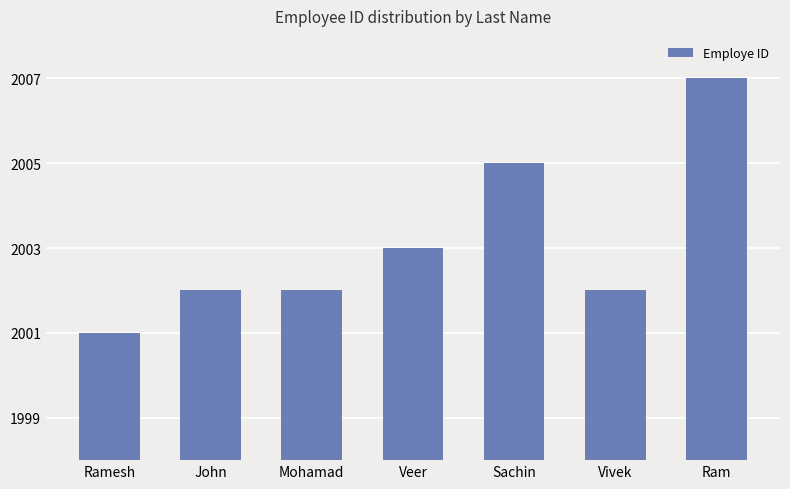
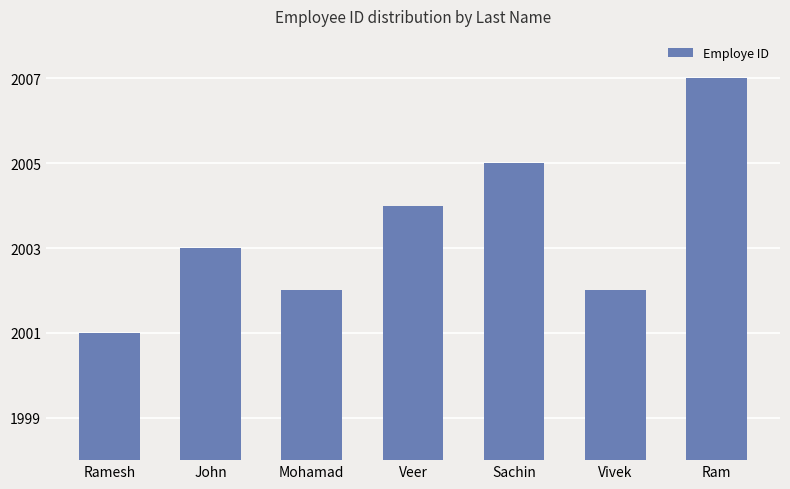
  {
    "Ramesh": 2001,
-   "John": 2002,
+   "John": 2003,
    "Mohamad": 2002,
-   "Veer": 2003,
+   "Veer": 2004,
    "Sachin": 2005,
    "Vivek": 2002,
    "Ram": 2007
  }
